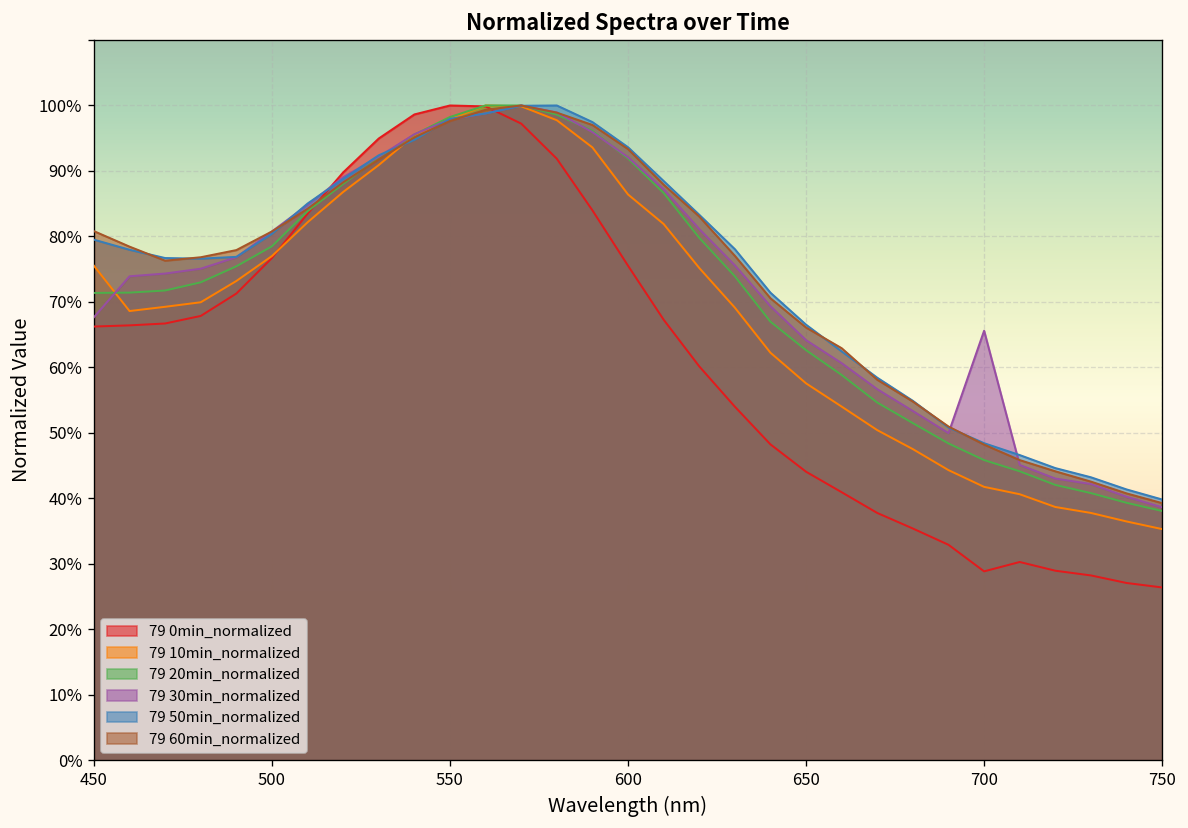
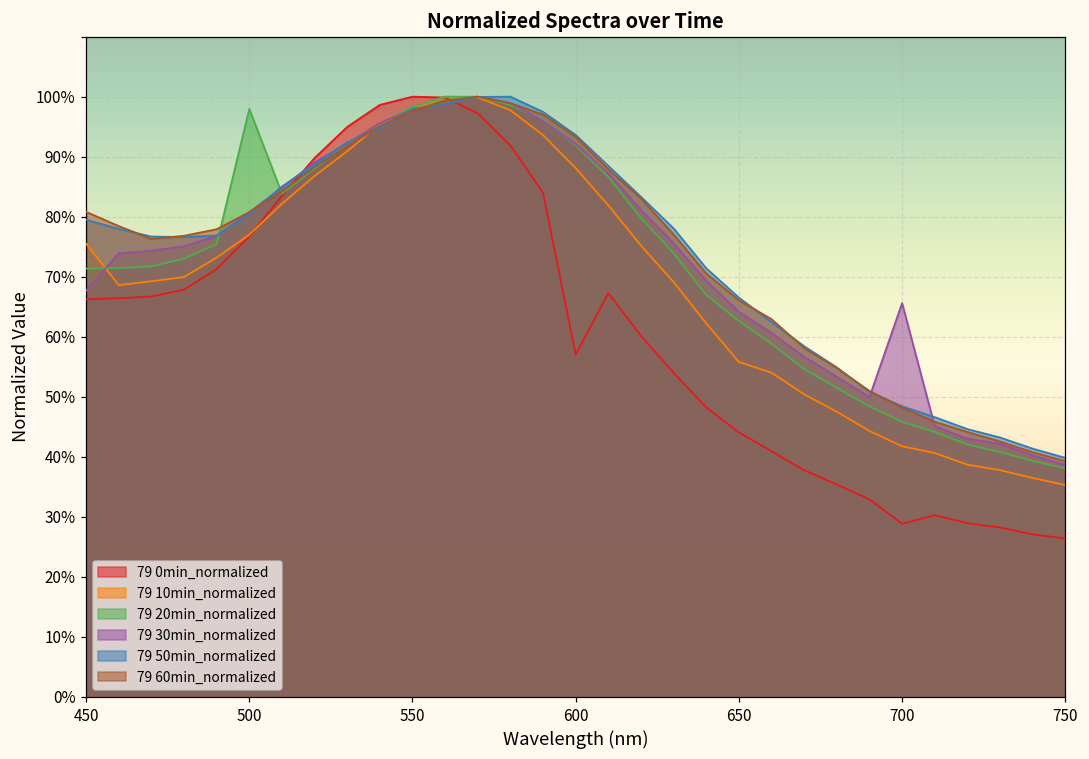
  {
    "79 0min_normalized": {
      "450": "66%",
      "550": "100%",
-     "600": "76%",
+     "600": "57%",
      "650": "44%",
      "700": "29%",
      "750": "26%"
    },
    "79 10min_normalized": {
      "450": "76%",
-     "600": "86%",
-     "650": "58%",
+     "600": "88%",
+     "650": "56%",
      "700": "42%",
      "750": "35%"
    },
    "79 20min_normalized": {
      "450": "71%",
-     "500": "78%",
+     "500": "98%",
      "650": "63%",
      "700": "46%",
      "750": "38%"
    },
    "79 30min_normalized": {
      "450": "68%",
      "650": "64%",
      "700": "66%",
      "750": "39%"
    },
    "79 50min_normalized": {
      "450": "80%",
      "750": "40%"
    },
    "79 60min_normalized": {
      "450": "81%",
      "750": "39%"
    }
  }
